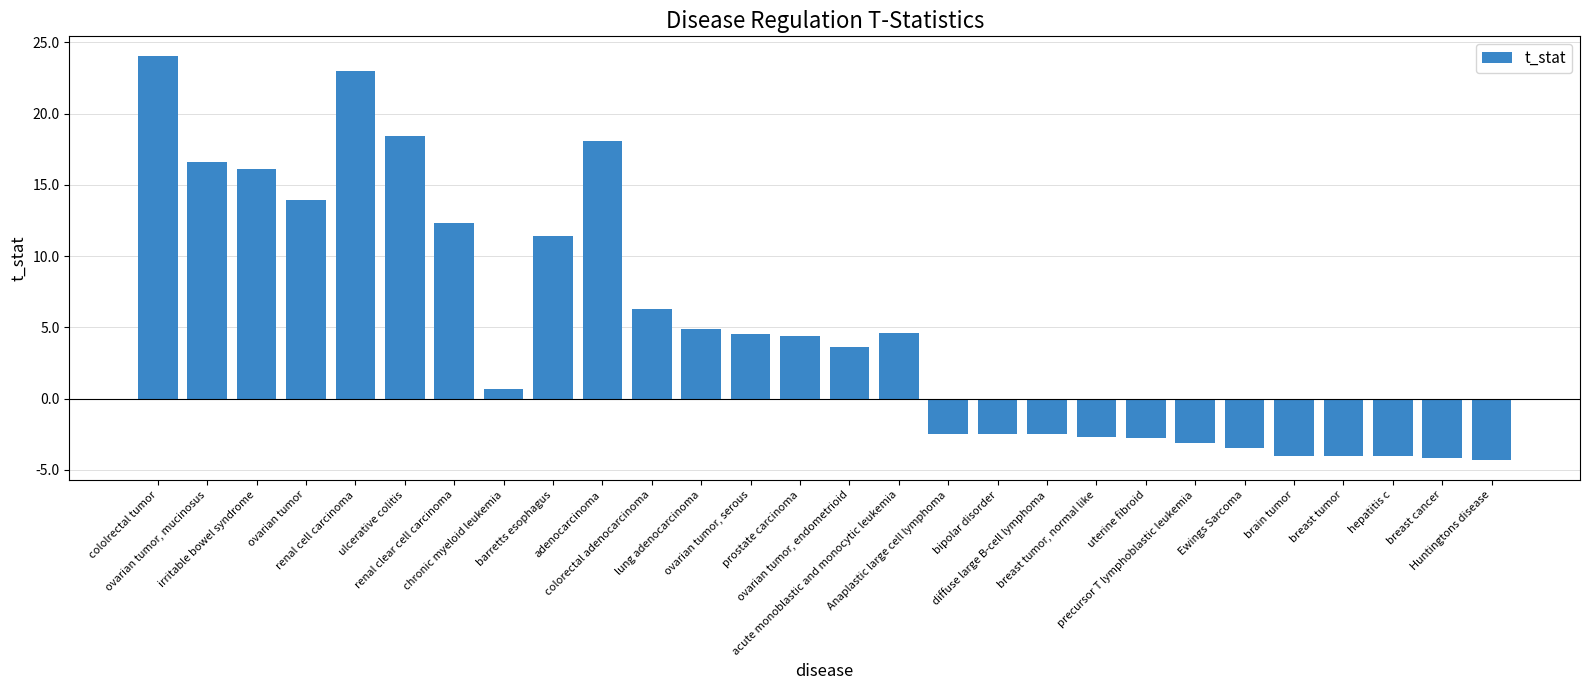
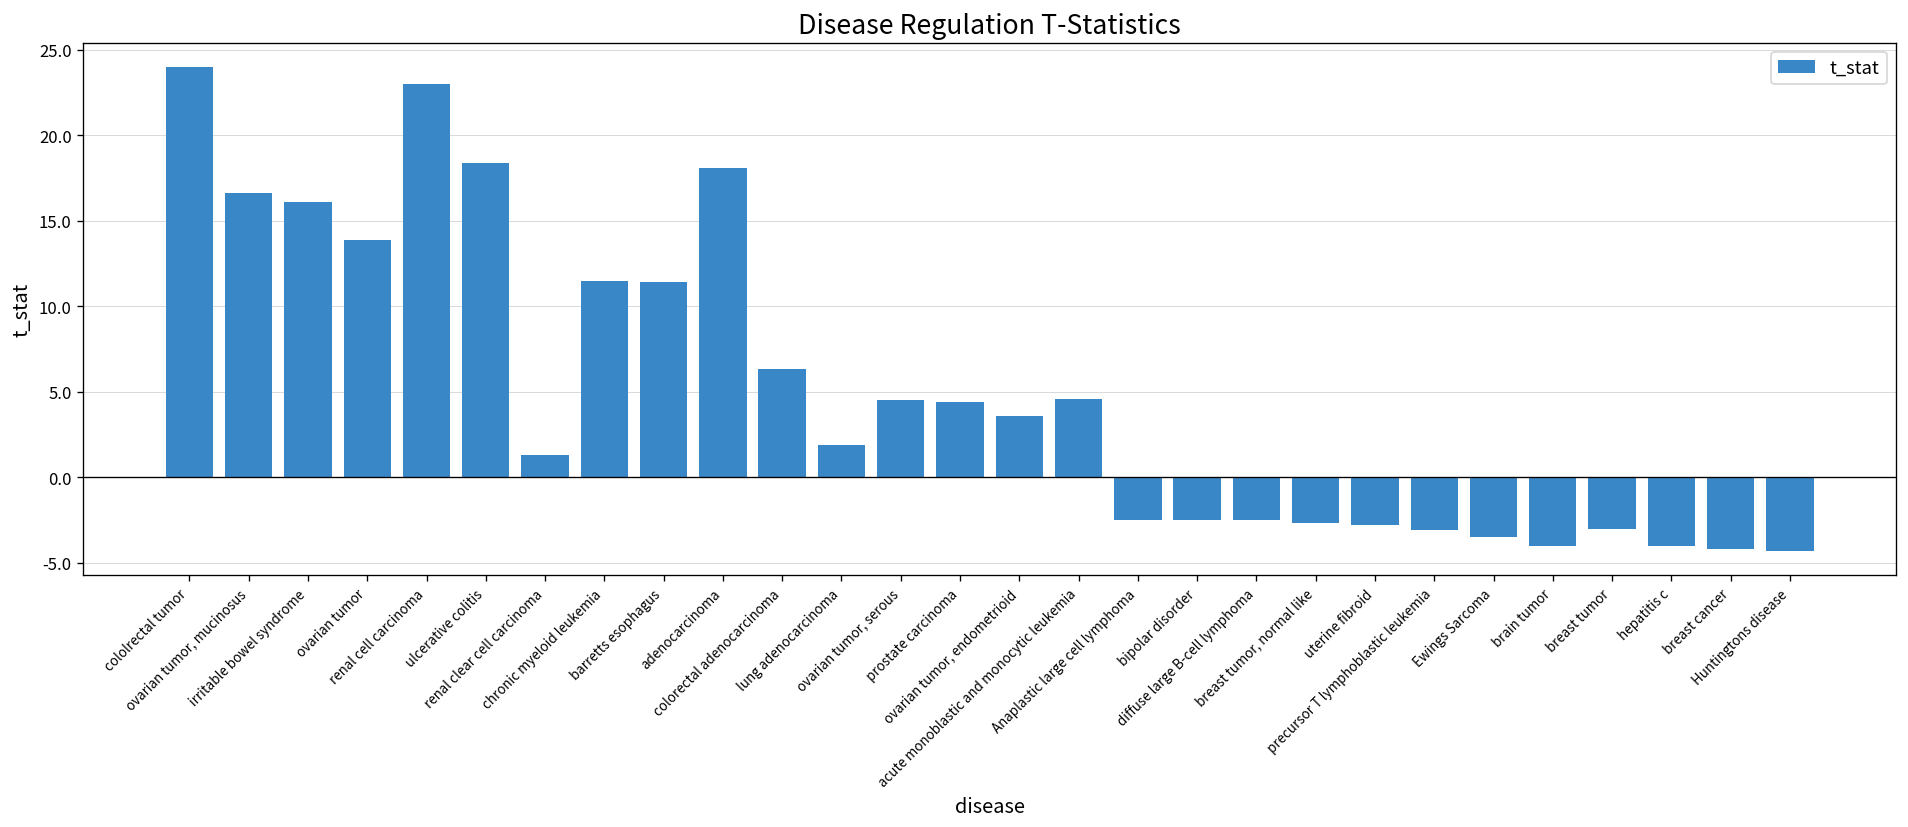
  {
    "cololrectal tumor": 24.0,
    "ovarian tumor, mucinosus": 16.6,
    "irritable bowel syndrome": 16.1,
    "ovarian tumor": 13.9,
    "renal cell carcinoma": 23.0,
    "ulcerative colitis": 18.4,
-   "renal clear cell carcinoma": 12.3,
-   "chronic myeloid leukemia": 0.7,
+   "renal clear cell carcinoma": 1.3,
+   "chronic myeloid leukemia": 11.5,
    "barretts esophagus": 11.4,
    "adenocarcinoma": 18.1,
    "colorectal adenocarcinoma": 6.3,
-   "lung adenocarcinoma": 4.9,
+   "lung adenocarcinoma": 1.9,
    "ovarian tumor, serous": 4.5,
    "prostate carcinoma": 4.4,
    "ovarian tumor, endometrioid": 3.6,
    "acute monoblastic and monocytic leukemia": 4.6,
    "Anaplastic large cell lymphoma": -2.5,
    "bipolar disorder": -2.5,
    "diffuse large B-cell lymphoma": -2.5,
    "breast tumor, normal like": -2.7,
    "uterine fibroid": -2.8,
    "precursor T lymphoblastic leukemia": -3.1,
    "Ewings Sarcoma": -3.5,
    "brain tumor": -4.0,
-   "breast tumor": -4,
+   "breast tumor": -3,
    "hepatitis c": -4.0,
    "breast cancer": -4.2,
    "Huntingtons disease": -4.3
  }
